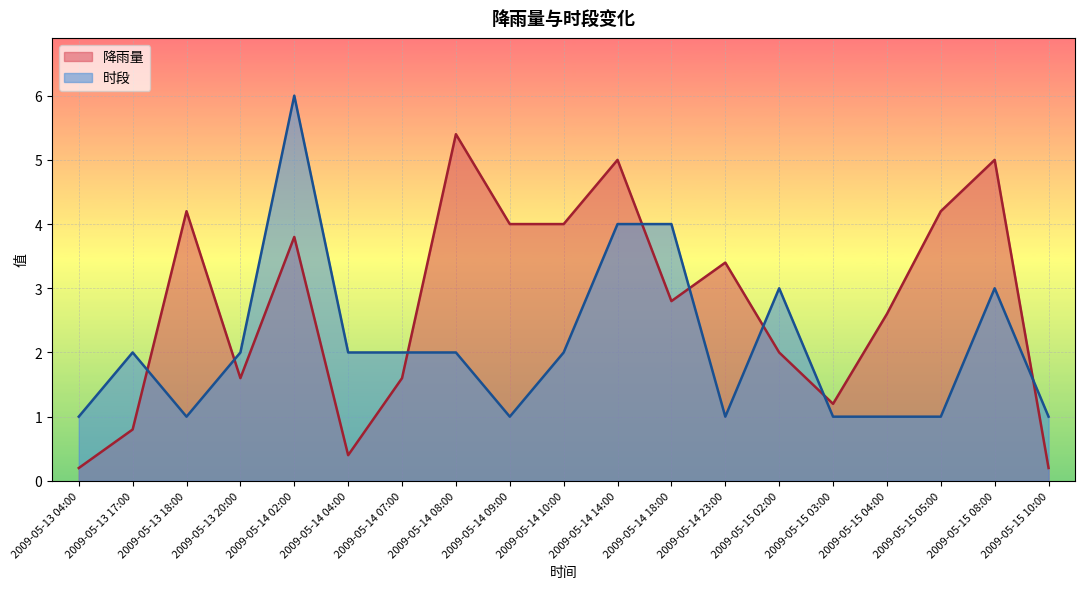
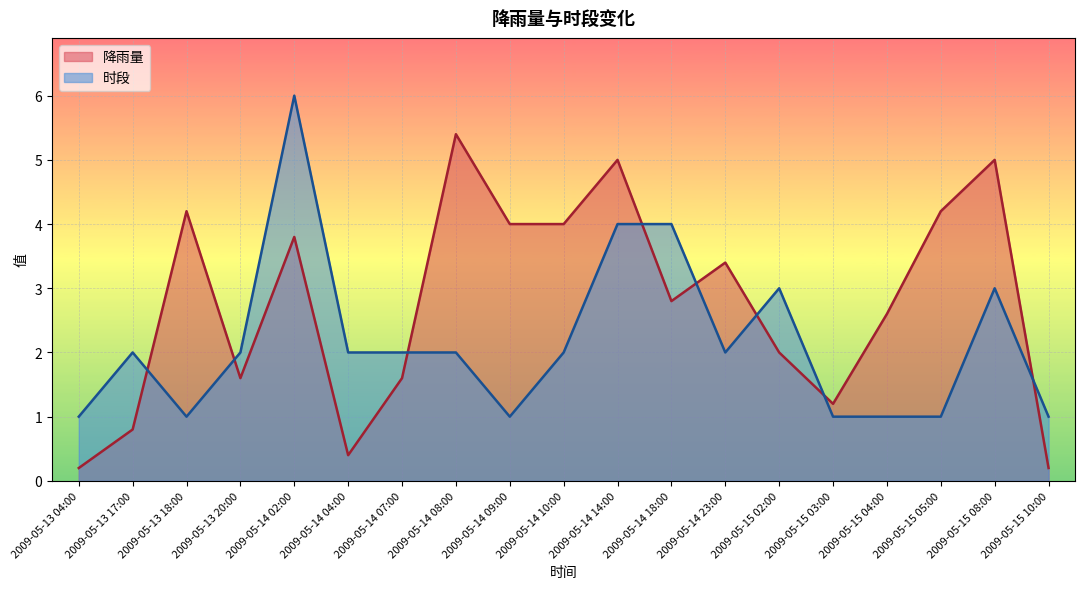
  {
    "降雨量": {
      "2009-05-13 04:00": 0.2,
      "2009-05-13 17:00": 0.8,
      "2009-05-13 18:00": 4.2,
      "2009-05-13 20:00": 1.6,
      "2009-05-14 02:00": 3.8,
      "2009-05-14 04:00": 0.4,
      "2009-05-14 07:00": 1.6,
      "2009-05-14 08:00": 5.4,
      "2009-05-14 09:00": 4,
      "2009-05-14 10:00": 4,
      "2009-05-14 14:00": 5,
      "2009-05-14 18:00": 2.8,
      "2009-05-14 23:00": 3.4,
      "2009-05-15 02:00": 2,
      "2009-05-15 03:00": 1.2,
      "2009-05-15 04:00": 2.6,
      "2009-05-15 05:00": 4.2,
      "2009-05-15 08:00": 5,
      "2009-05-15 10:00": 0.2
    },
    "时段": {
      "2009-05-13 04:00": 1,
      "2009-05-13 17:00": 2,
      "2009-05-13 18:00": 1,
      "2009-05-13 20:00": 2,
      "2009-05-14 02:00": 6,
      "2009-05-14 04:00": 2,
      "2009-05-14 07:00": 2,
      "2009-05-14 08:00": 2,
      "2009-05-14 09:00": 1,
      "2009-05-14 10:00": 2,
      "2009-05-14 14:00": 4,
      "2009-05-14 18:00": 4,
-     "2009-05-14 23:00": 1,
+     "2009-05-14 23:00": 2,
      "2009-05-15 02:00": 3,
      "2009-05-15 03:00": 1,
      "2009-05-15 04:00": 1,
      "2009-05-15 05:00": 1,
      "2009-05-15 08:00": 3,
      "2009-05-15 10:00": 1
    }
  }
